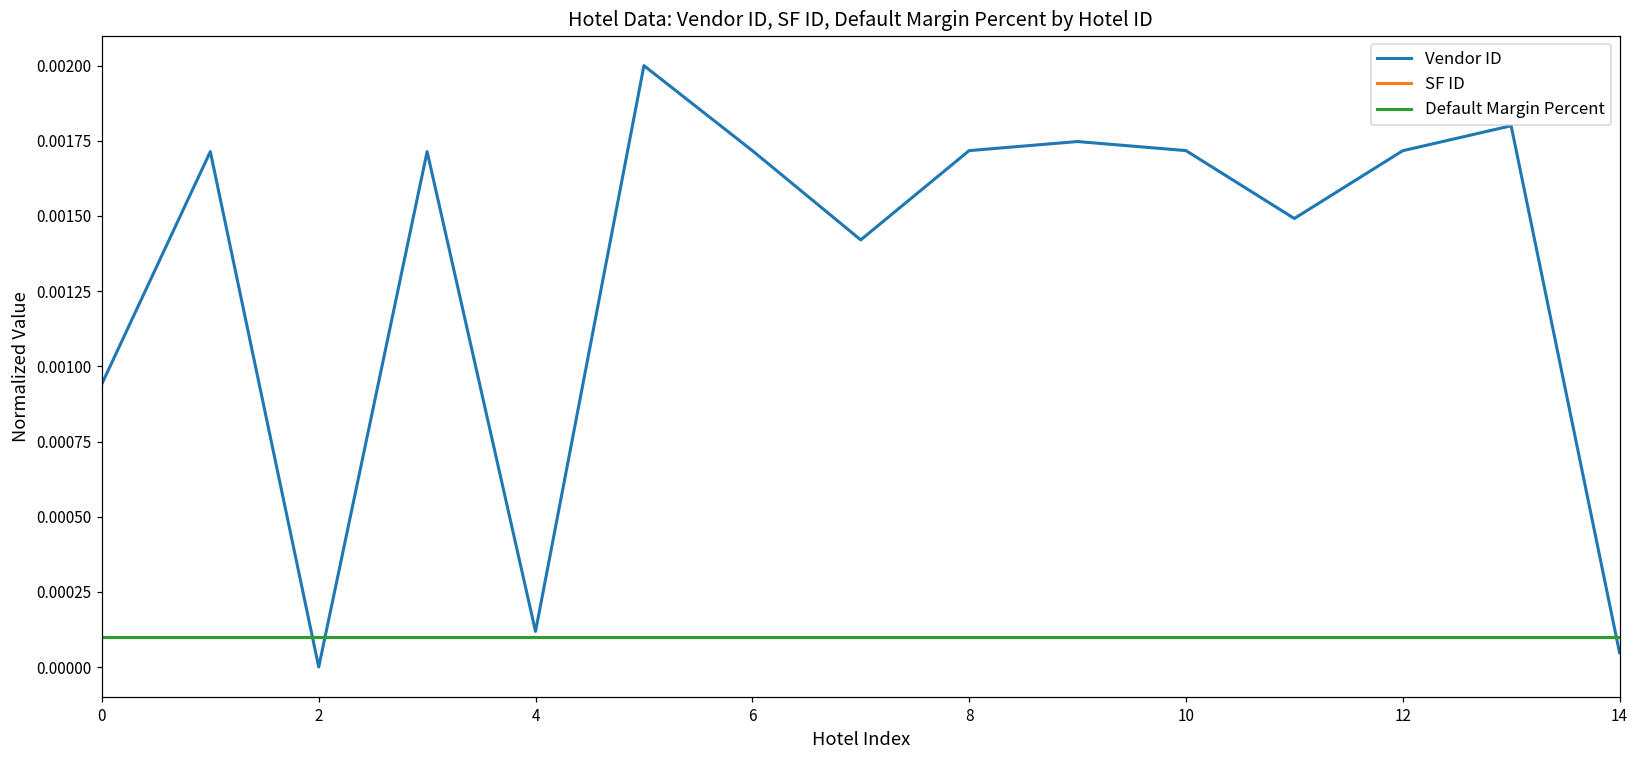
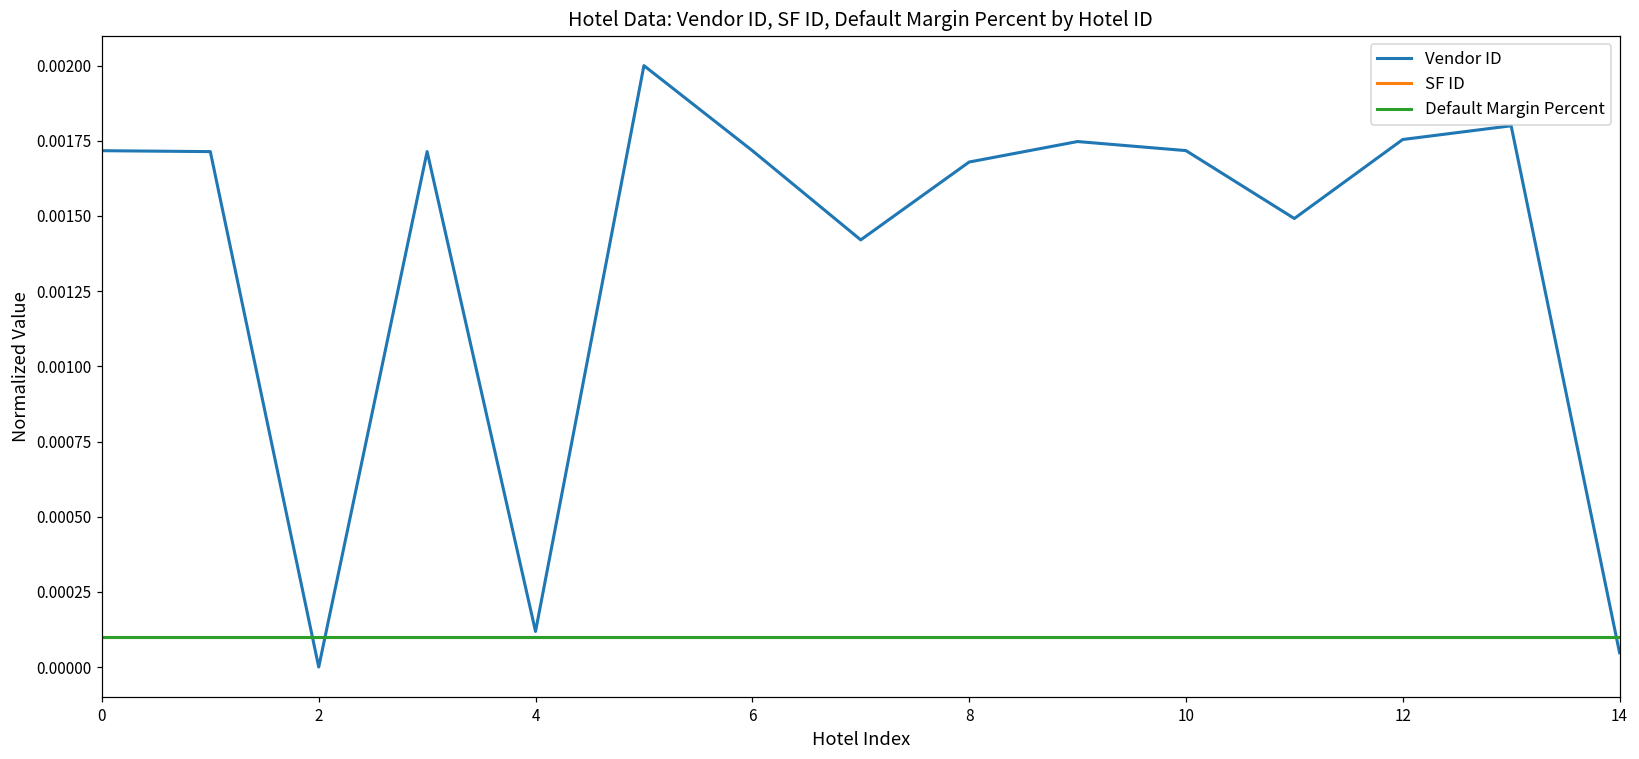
  {
    "Vendor ID": {
-     "0": 0.00094,
+     "0": 0.00172,
      "2": 0.00000,
      "4": 0.00012,
      "6": 0.00172,
-     "8": 0.00172,
+     "8": 0.00168,
      "10": 0.00172,
-     "12": 0.00172,
+     "12": 0.00175,
      "14": 0.00005
    },
    "Default Margin Percent": {
      "0": 0.00010,
      "2": 0.00010,
      "4": 0.00010,
      "6": 0.00010,
      "8": 0.00010,
      "10": 0.00010,
      "12": 0.00010,
      "14": 0.00010
    }
  }
